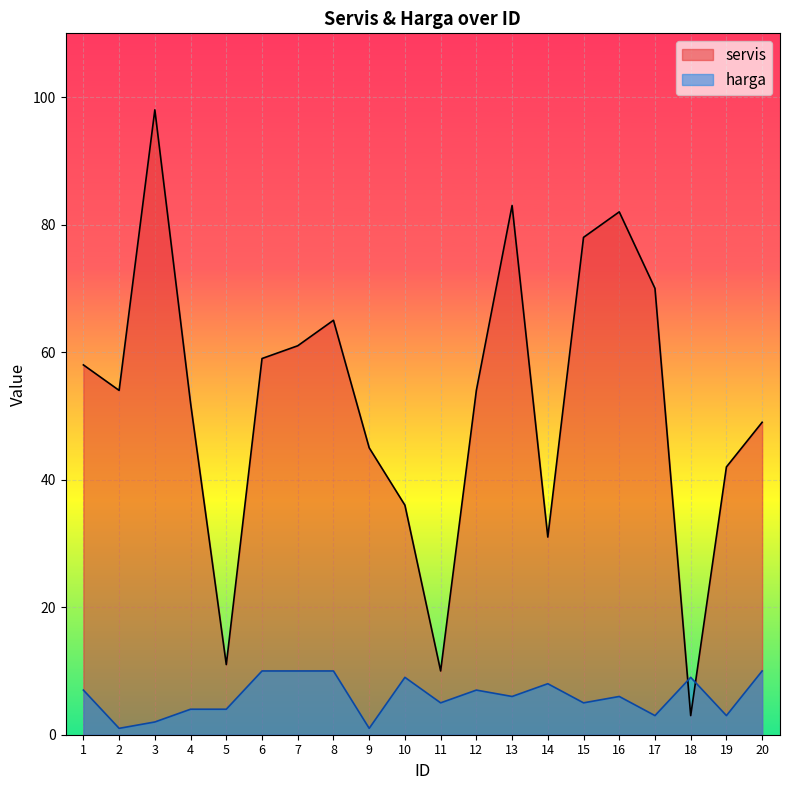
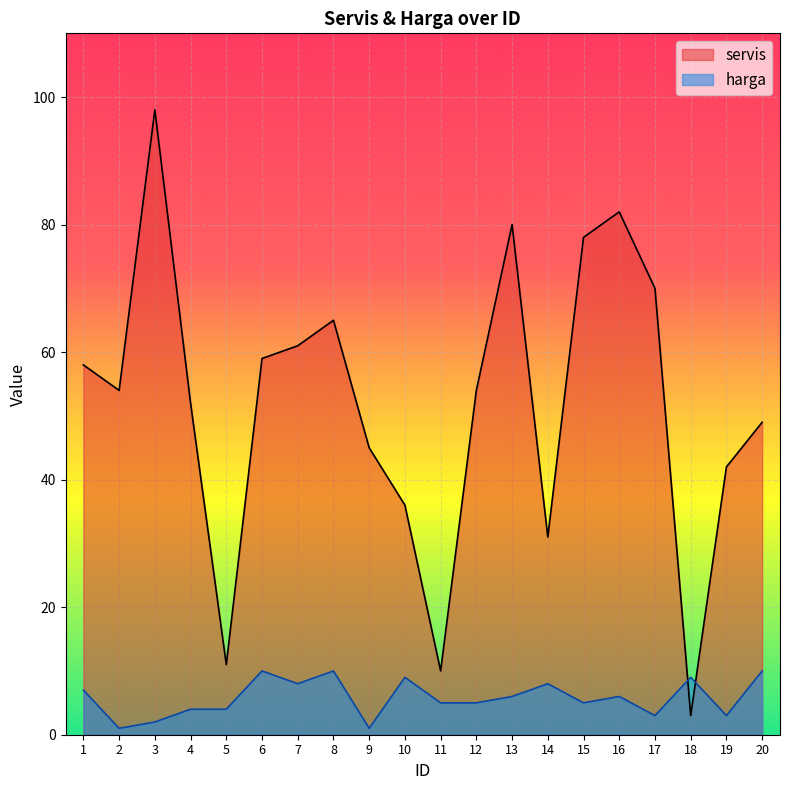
  {
    "servis": {
      "1": 58,
      "2": 54,
      "3": 98,
      "4": 52,
      "5": 11,
      "6": 59,
      "7": 61,
      "8": 65,
      "9": 45,
      "10": 36,
      "11": 10,
      "12": 54,
-     "13": 83,
+     "13": 80,
      "14": 31,
      "15": 78,
      "16": 82,
      "17": 70,
      "18": 3,
      "19": 42,
      "20": 49
    },
    "harga": {
      "1": 7,
      "2": 1,
      "3": 2,
      "4": 4,
      "5": 4,
      "6": 10,
-     "7": 10,
+     "7": 8,
      "8": 10,
      "9": 1,
      "10": 9,
      "11": 5,
-     "12": 7,
+     "12": 5,
      "13": 6,
      "14": 8,
      "15": 5,
      "16": 6,
      "17": 3,
      "18": 9,
      "19": 3,
      "20": 10
    }
  }
